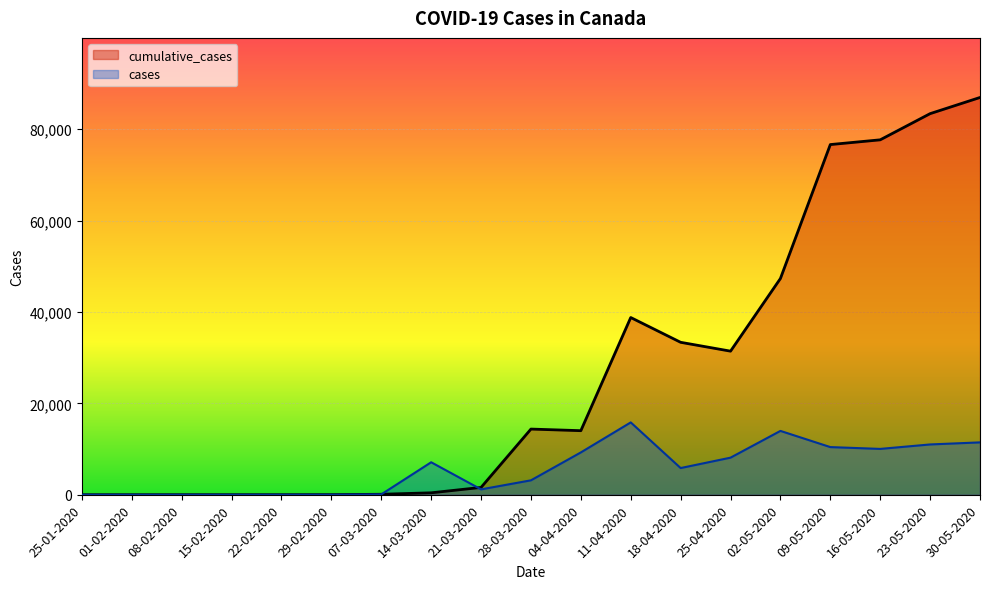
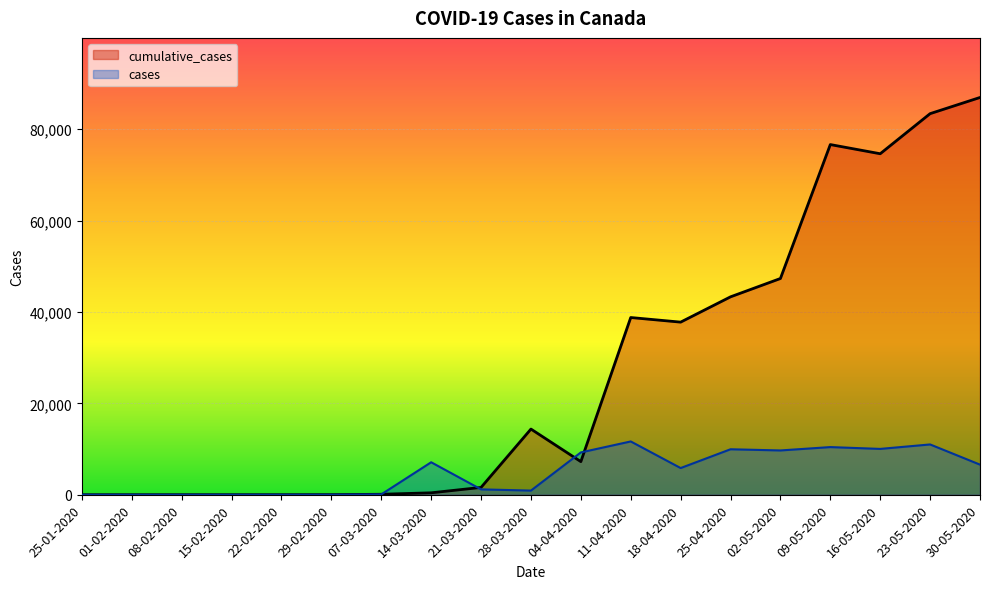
  {
    "cumulative_cases": {
      "14-03-2020": "0",
      "28-03-2020": "14,000",
-     "04-04-2020": "14,000",
+     "04-04-2020": "7,000",
      "11-04-2020": "39,000",
-     "18-04-2020": "33,000",
-     "25-04-2020": "31,000",
+     "18-04-2020": "38,000",
+     "25-04-2020": "43,000",
      "02-05-2020": "47,000",
      "09-05-2020": "77,000",
-     "16-05-2020": "78,000",
+     "16-05-2020": "75,000",
      "23-05-2020": "83,000",
      "30-05-2020": "87,000"
    },
    "cases": {
      "14-03-2020": "7,000",
-     "28-03-2020": "3,000",
+     "28-03-2020": "1,000",
      "04-04-2020": "9,000",
-     "11-04-2020": "16,000",
+     "11-04-2020": "12,000",
      "18-04-2020": "6,000",
-     "25-04-2020": "8,000",
-     "02-05-2020": "14,000",
+     "25-04-2020": "10,000",
+     "02-05-2020": "10,000",
      "09-05-2020": "10,000",
      "16-05-2020": "10,000",
      "23-05-2020": "11,000",
-     "30-05-2020": "11,000"
+     "30-05-2020": "7,000"
    }
  }
